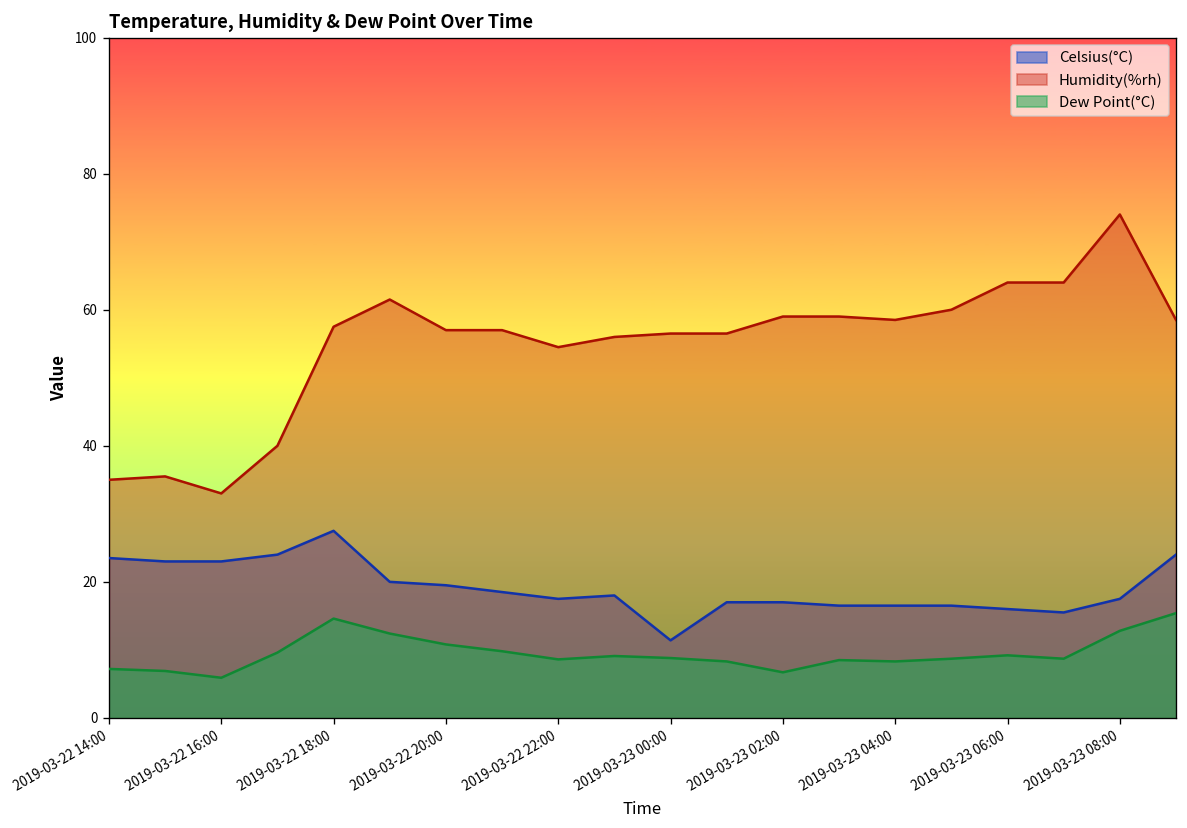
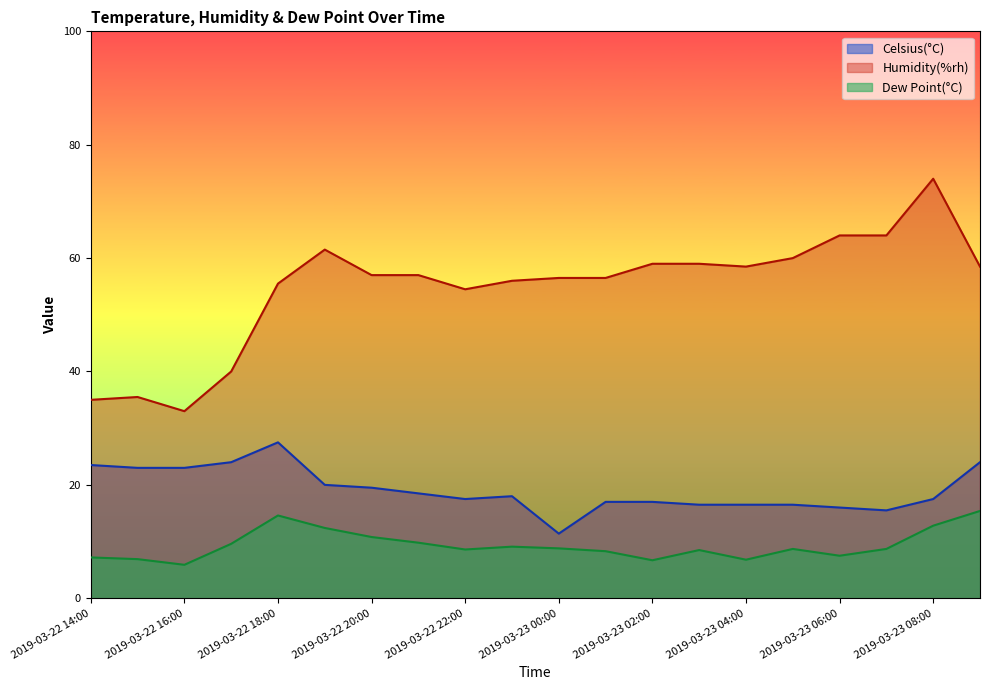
  {
    "Celsius(°C)": {
      "2019-03-22 14:00": 24,
      "2019-03-22 16:00": 23,
      "2019-03-22 18:00": 28,
      "2019-03-22 20:00": 20,
      "2019-03-22 22:00": 18,
      "2019-03-23 00:00": 11,
      "2019-03-23 02:00": 17,
      "2019-03-23 04:00": 17,
      "2019-03-23 06:00": 16,
      "2019-03-23 08:00": 18
    },
    "Humidity(%rh)": {
      "2019-03-22 14:00": 35,
      "2019-03-22 16:00": 33,
-     "2019-03-22 18:00": 58,
+     "2019-03-22 18:00": 56,
      "2019-03-22 20:00": 57,
      "2019-03-22 22:00": 55,
      "2019-03-23 00:00": 57,
      "2019-03-23 02:00": 59,
      "2019-03-23 04:00": 59,
      "2019-03-23 06:00": 64,
      "2019-03-23 08:00": 74
    },
    "Dew Point(°C)": {
      "2019-03-22 14:00": 7,
      "2019-03-22 16:00": 6,
      "2019-03-22 18:00": 15,
      "2019-03-22 20:00": 11,
      "2019-03-22 22:00": 9,
      "2019-03-23 00:00": 9,
      "2019-03-23 02:00": 7,
-     "2019-03-23 04:00": 8,
-     "2019-03-23 06:00": 9,
+     "2019-03-23 04:00": 7,
+     "2019-03-23 06:00": 8,
      "2019-03-23 08:00": 13
    }
  }
